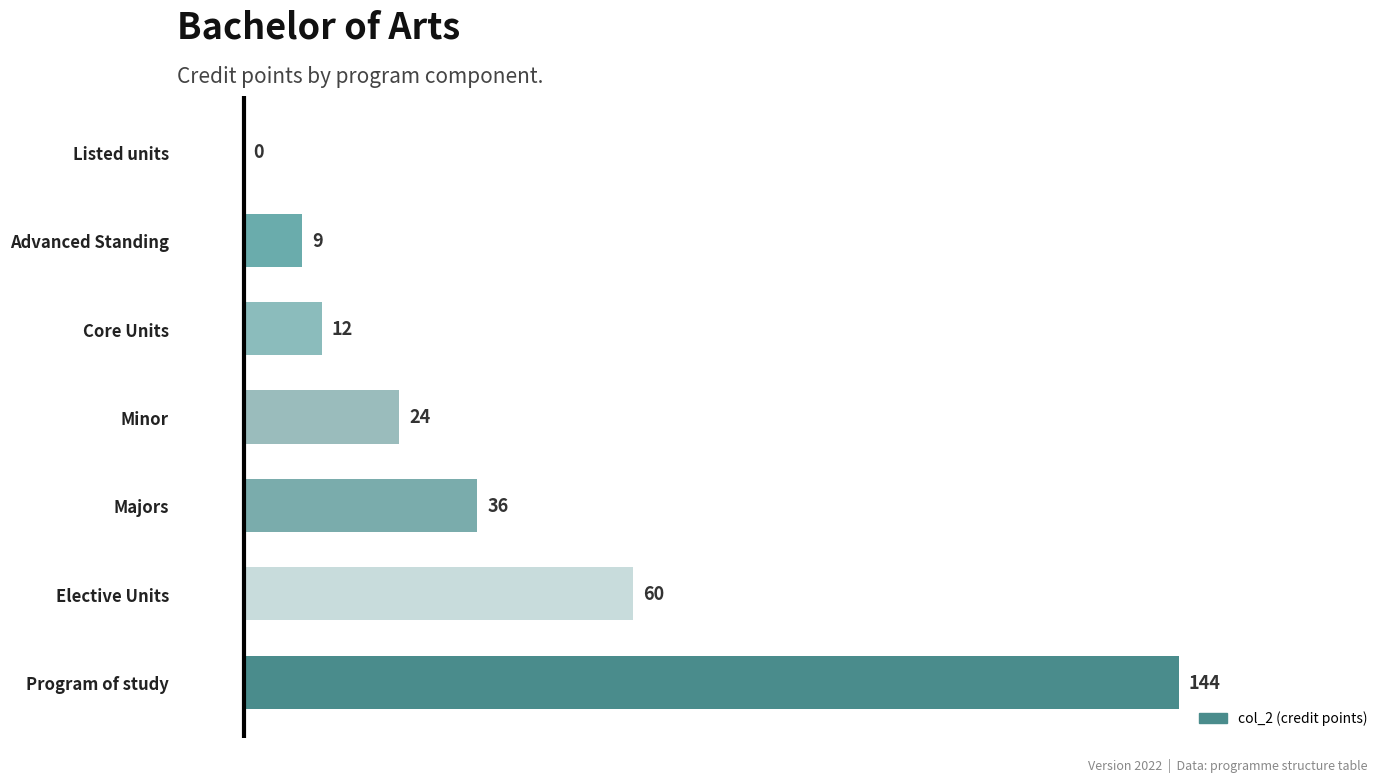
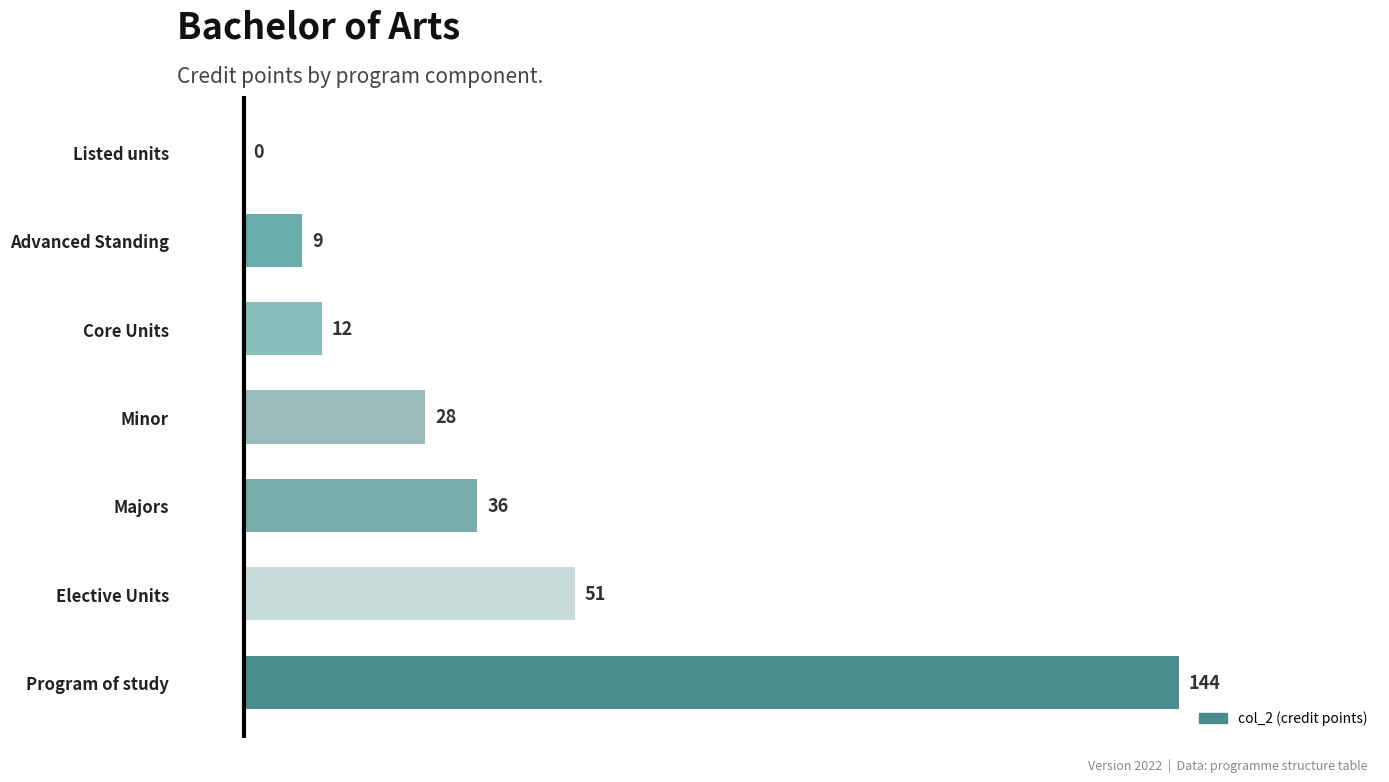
  {
    "Listed units": 0,
    "Advanced Standing": 9,
    "Core Units": 12,
-   "Minor": 24,
+   "Minor": 28,
    "Majors": 36,
-   "Elective Units": 60,
+   "Elective Units": 51,
    "Program of study": 144
  }
